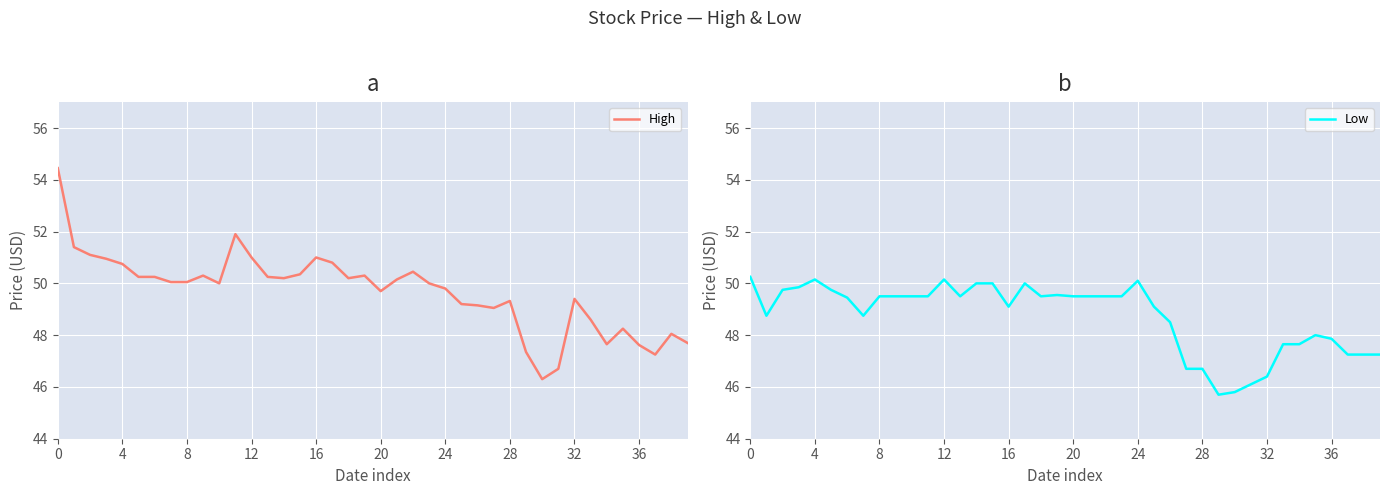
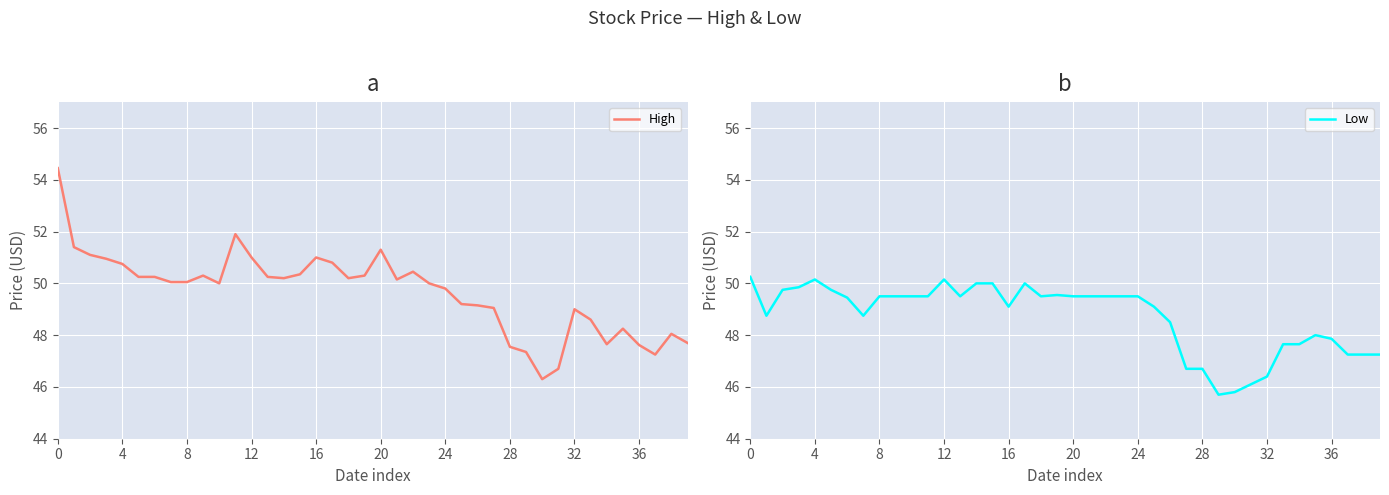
  {
    "a": {
      "0": 54.5,
      "4": 50.8,
      "8": 50.1,
      "12": 51.0,
      "16": 51.0,
-     "20": 49.7,
+     "20": 51.3,
      "24": 49.8,
-     "28": 49.3,
-     "32": 49.4,
+     "28": 47.6,
+     "32": 49.0,
      "36": 47.6
    },
    "b": {
      "0": 50.3,
      "4": 50.2,
      "8": 49.5,
      "12": 50.2,
      "16": 49.1,
      "20": 49.5,
-     "24": 50.1,
+     "24": 49.5,
      "28": 46.7,
      "32": 46.4,
      "36": 47.9
    }
  }
